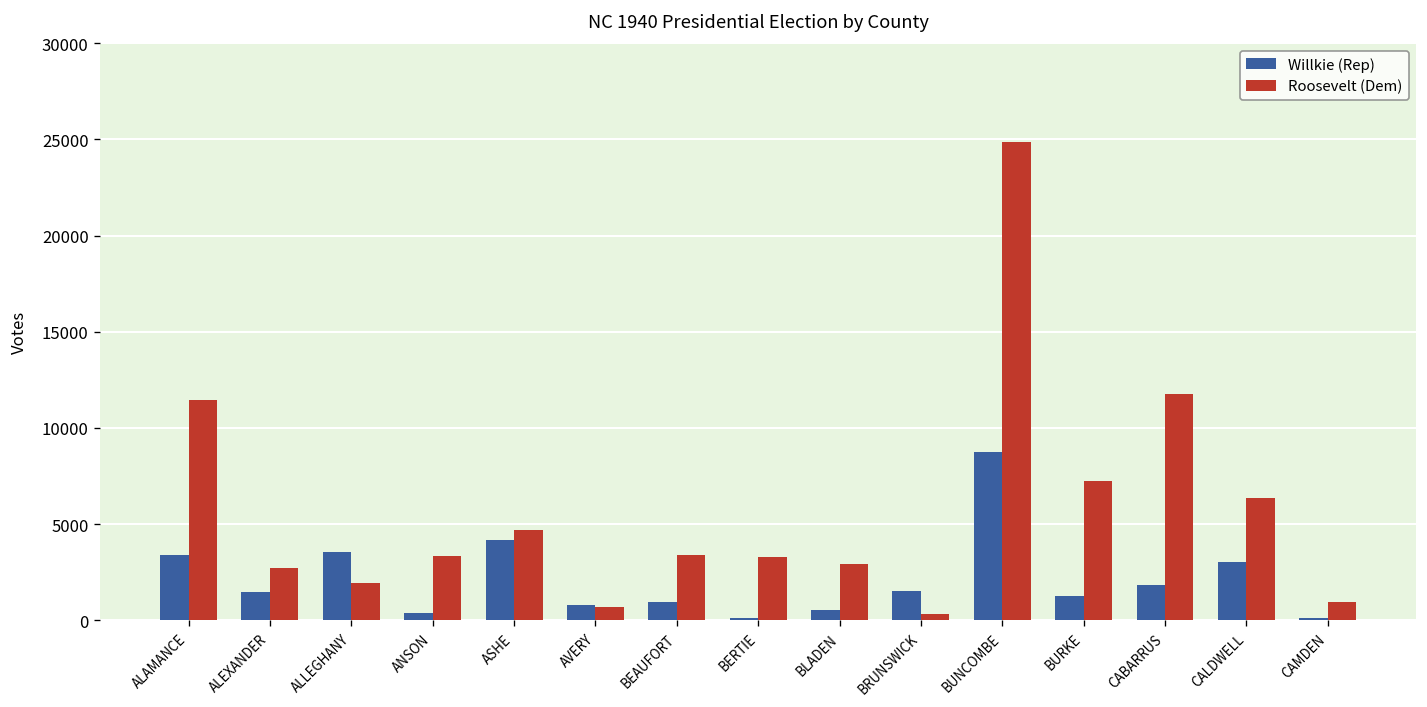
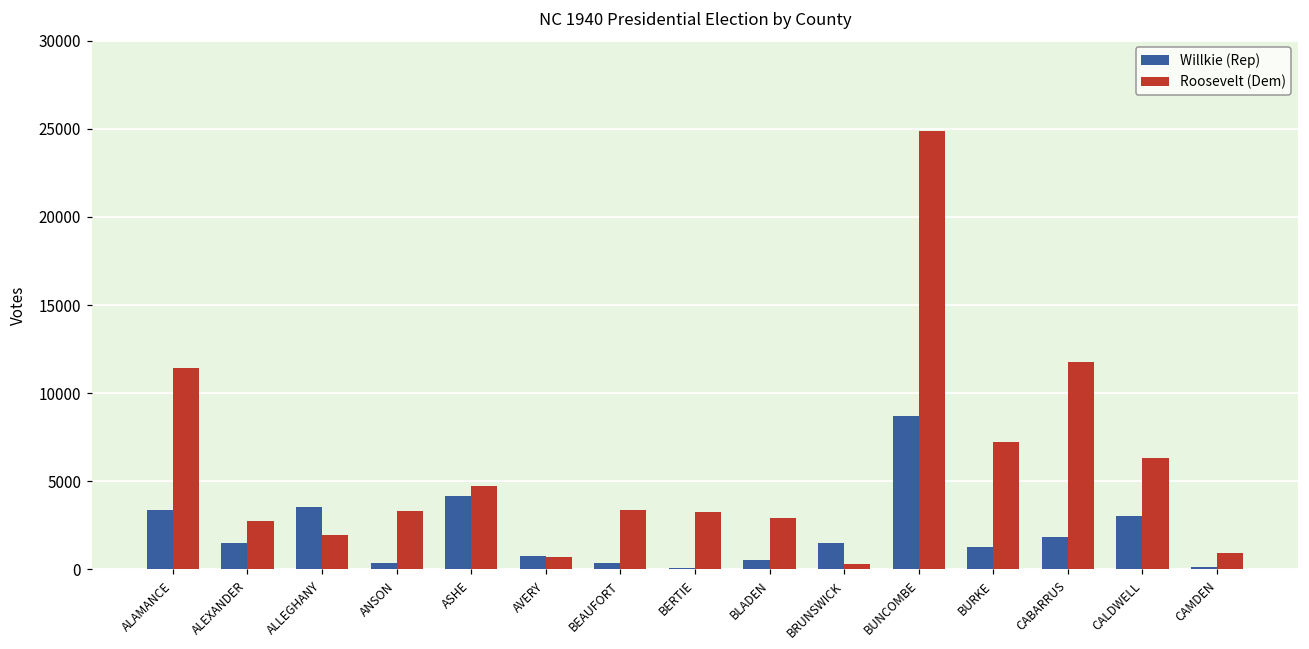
  {
    "Willkie (Rep)": {
      "ALAMANCE": 3400,
      "ALEXANDER": 1500,
      "ALLEGHANY": 3600,
      "ANSON": 400,
      "ASHE": 4200,
      "AVERY": 800,
-     "BEAUFORT": 900,
+     "BEAUFORT": 400,
      "BLADEN": 500,
      "BRUNSWICK": 1500,
      "BUNCOMBE": 8700,
      "BURKE": 1300,
      "CABARRUS": 1900,
      "CALDWELL": 3000
    },
    "Roosevelt (Dem)": {
      "ALAMANCE": 11400,
      "ALEXANDER": 2700,
      "ALLEGHANY": 2000,
      "ANSON": 3300,
      "ASHE": 4700,
      "AVERY": 700,
      "BEAUFORT": 3400,
      "BERTIE": 3300,
      "BLADEN": 2900,
      "BRUNSWICK": 300,
      "BUNCOMBE": 24900,
      "BURKE": 7200,
      "CABARRUS": 11800,
      "CALDWELL": 6300,
      "CAMDEN": 1000
    }
  }
